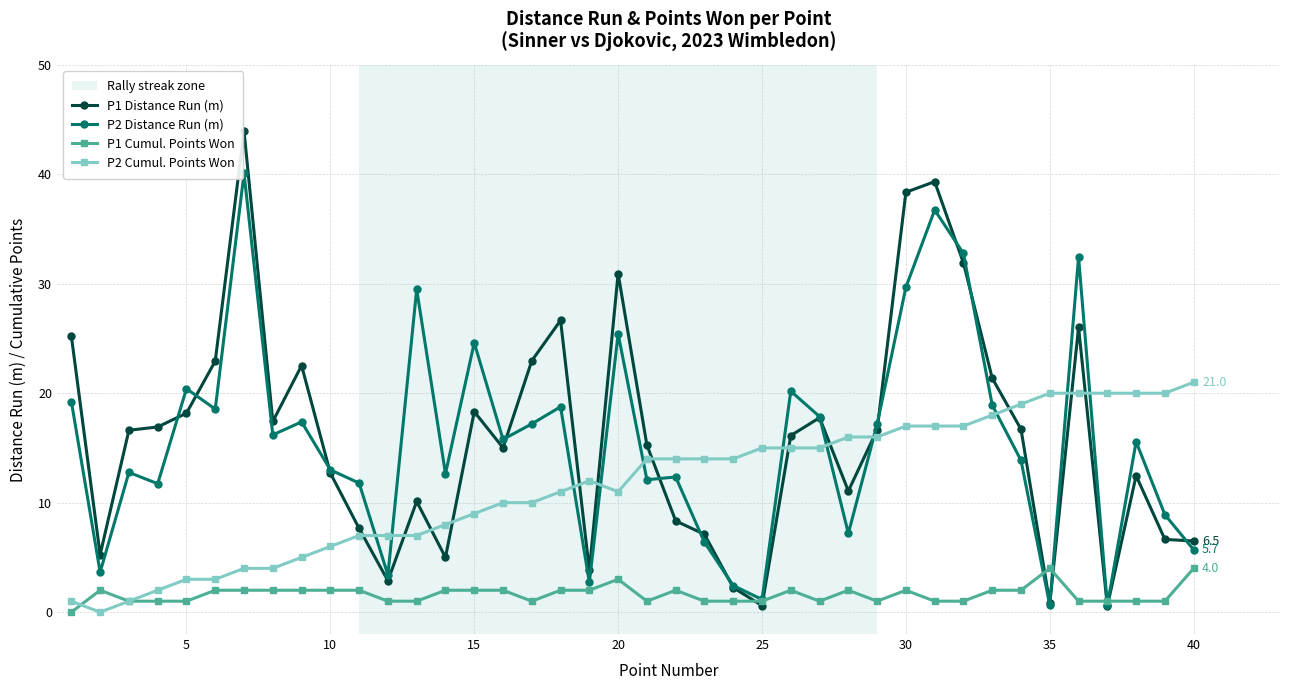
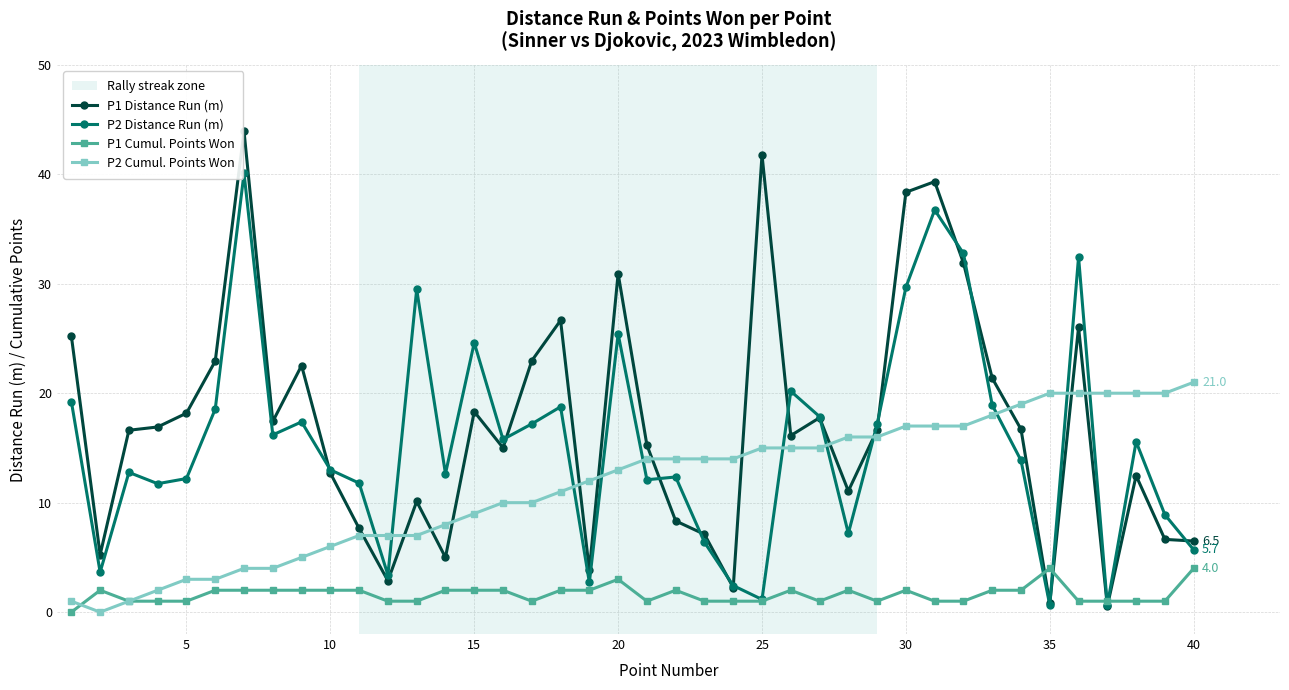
  {
    "P1 Distance Run (m)": {
      "5": 18.2,
      "10": 12.7,
      "15": 18.3,
      "20": 30.9,
-     "25": 0.6,
+     "25": 41.8,
      "30": 38.4
    },
    "P2 Distance Run (m)": {
-     "5": 20.4,
+     "5": 12.2,
      "10": 13.0,
      "15": 24.6,
      "20": 25.4,
      "30": 29.7
    },
    "P1 Cumul. Points Won": {
      "40": 4.0
    },
    "P2 Cumul. Points Won": {
      "5": 3,
      "10": 6,
      "15": 9,
-     "20": 11,
+     "20": 13,
      "25": 15,
      "30": 17,
      "35": 20
    }
  }
